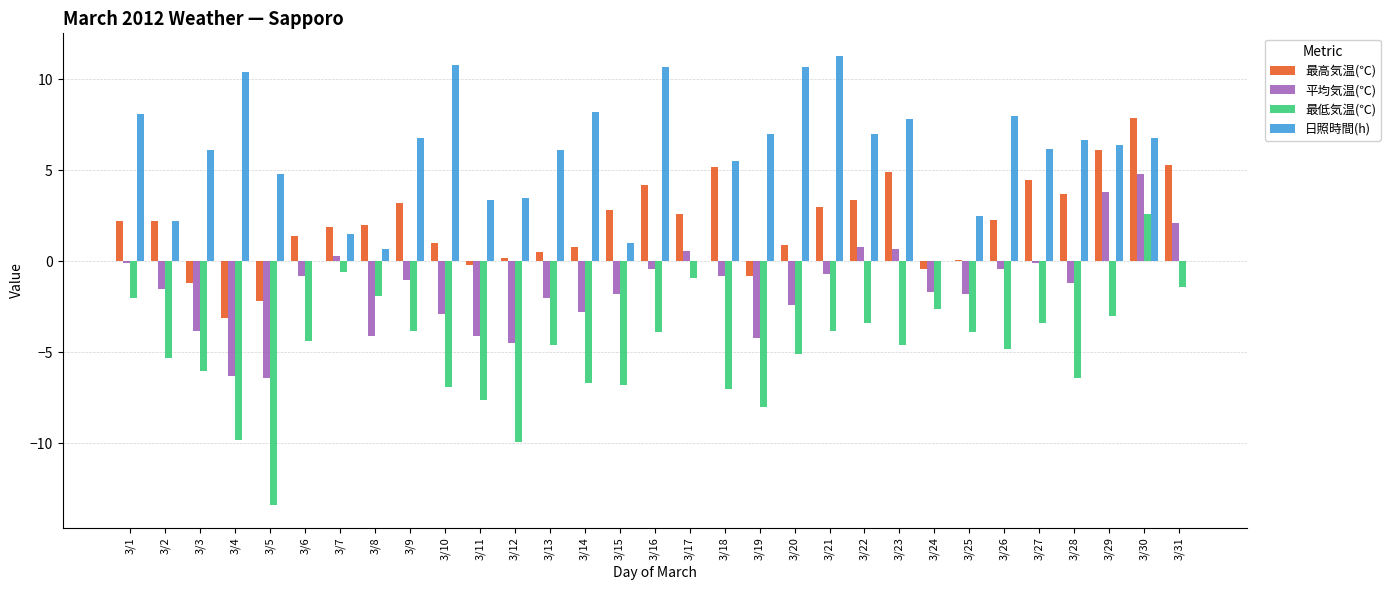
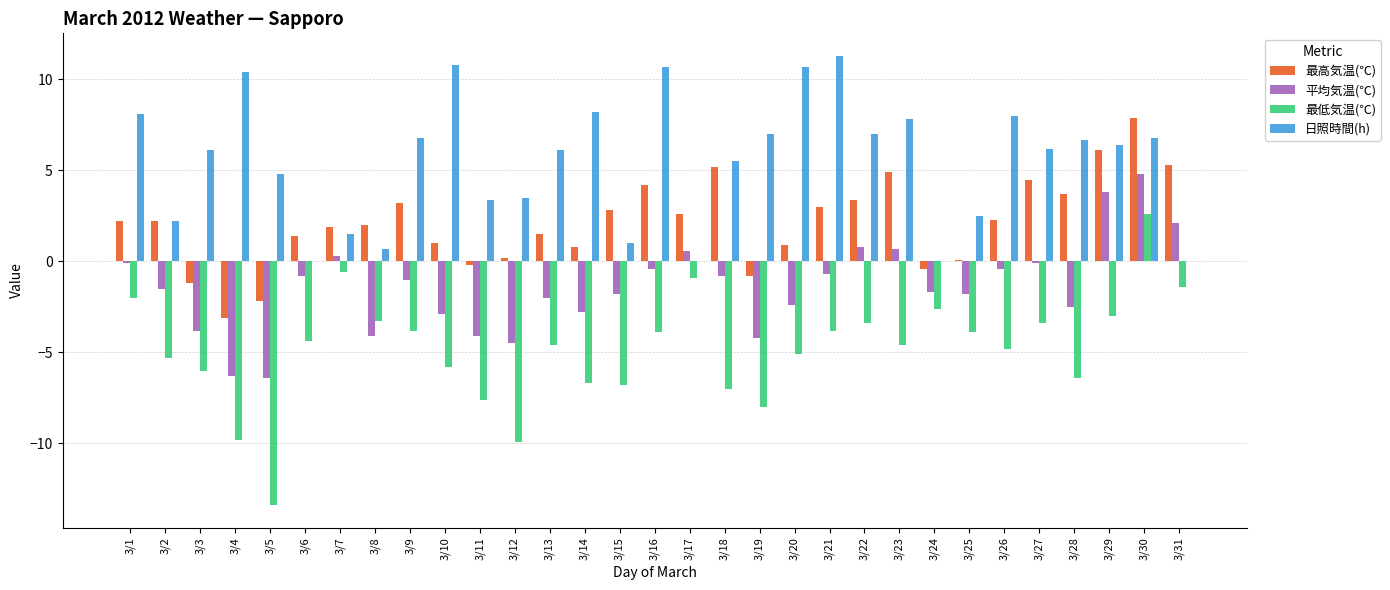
  {
    "最高気温(℃)": {
      "3/1": 2.2,
      "3/2": 2.2,
      "3/3": -1.2,
      "3/4": -3.1,
      "3/5": -2.2,
      "3/6": 1.4,
      "3/7": 1.9,
      "3/8": 2.0,
      "3/9": 3.2,
      "3/10": 1.0,
      "3/11": -0.2,
      "3/12": 0.2,
-     "3/13": 0.5,
+     "3/13": 1.5,
      "3/14": 0.8,
      "3/15": 2.8,
      "3/16": 4.2,
      "3/17": 2.6,
      "3/18": 5.2,
      "3/19": -0.8,
      "3/20": 0.9,
      "3/21": 3.0,
      "3/22": 3.4,
      "3/23": 4.9,
      "3/24": -0.4,
      "3/26": 2.3,
      "3/27": 4.5,
      "3/28": 3.7,
      "3/29": 6.1,
      "3/30": 7.9,
      "3/31": 5.3
    },
    "平均気温(℃)": {
      "3/2": -1.5,
      "3/3": -3.8,
      "3/4": -6.3,
      "3/5": -6.4,
      "3/6": -0.8,
      "3/7": 0.3,
      "3/8": -4.1,
      "3/9": -1.0,
      "3/10": -2.9,
      "3/11": -4.1,
      "3/12": -4.5,
      "3/13": -2.0,
      "3/14": -2.8,
      "3/15": -1.8,
      "3/16": -0.4,
      "3/17": 0.6,
      "3/18": -0.8,
      "3/19": -4.2,
      "3/20": -2.4,
      "3/21": -0.7,
      "3/22": 0.8,
      "3/23": 0.7,
      "3/24": -1.7,
      "3/25": -1.8,
      "3/26": -0.4,
-     "3/28": -1.2,
+     "3/28": -2.5,
      "3/29": 3.8,
      "3/30": 4.8,
      "3/31": 2.1
    },
    "最低気温(℃)": {
      "3/1": -2.0,
      "3/2": -5.3,
      "3/3": -6.0,
      "3/4": -9.8,
      "3/5": -13.4,
      "3/6": -4.4,
      "3/7": -0.6,
-     "3/8": -1.9,
+     "3/8": -3.3,
      "3/9": -3.8,
-     "3/10": -6.9,
+     "3/10": -5.8,
      "3/11": -7.6,
      "3/12": -9.9,
      "3/13": -4.6,
      "3/14": -6.7,
      "3/15": -6.8,
      "3/16": -3.9,
      "3/17": -0.9,
      "3/18": -7.0,
      "3/19": -8.0,
      "3/20": -5.1,
      "3/21": -3.8,
      "3/22": -3.4,
      "3/23": -4.6,
      "3/24": -2.6,
      "3/25": -3.9,
      "3/26": -4.8,
      "3/27": -3.4,
      "3/28": -6.4,
      "3/29": -3.0,
      "3/30": 2.6,
      "3/31": -1.4
    },
    "日照時間(h)": {
      "3/1": 8.1,
      "3/2": 2.2,
      "3/3": 6.1,
      "3/4": 10.4,
      "3/5": 4.8,
      "3/6": 0.0,
      "3/7": 1.5,
      "3/8": 0.7,
      "3/9": 6.8,
      "3/10": 10.8,
      "3/11": 3.4,
      "3/12": 3.5,
      "3/13": 6.1,
      "3/14": 8.2,
      "3/15": 1.0,
      "3/16": 10.7,
      "3/17": 0.0,
      "3/18": 5.5,
      "3/19": 7.0,
      "3/20": 10.7,
      "3/21": 11.3,
      "3/22": 7.0,
      "3/23": 7.8,
      "3/24": 0.0,
      "3/25": 2.5,
      "3/26": 8.0,
      "3/27": 6.2,
      "3/28": 6.7,
      "3/29": 6.4,
      "3/30": 6.8,
      "3/31": 0.0
    }
  }
